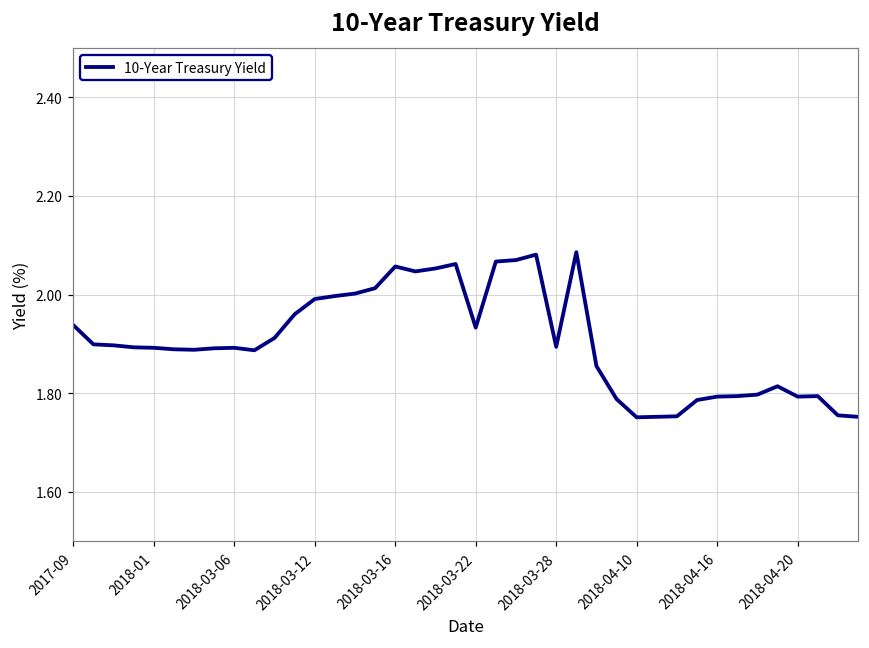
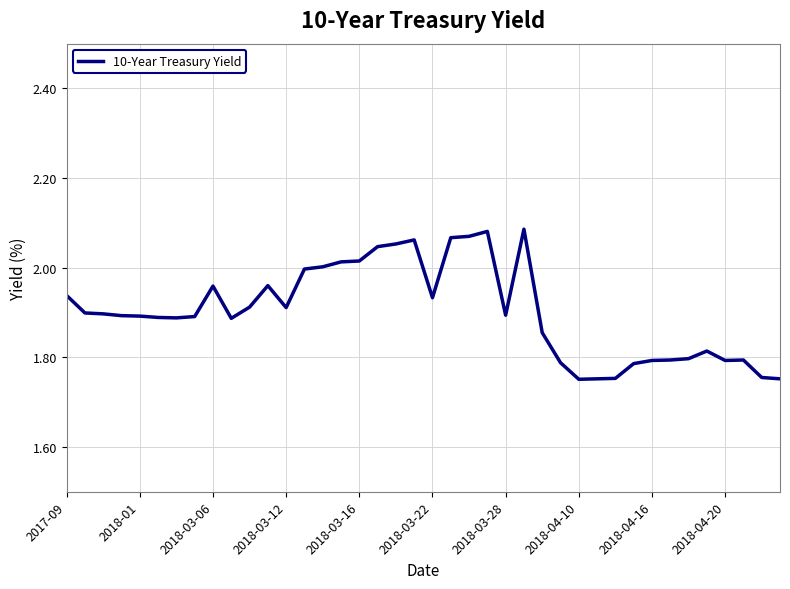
  {
    "2017-09": 1.94,
    "2018-01": 1.89,
-   "2018-03-06": 1.89,
-   "2018-03-12": 1.99,
-   "2018-03-16": 2.06,
+   "2018-03-06": 1.96,
+   "2018-03-12": 1.91,
+   "2018-03-16": 2.02,
    "2018-03-22": 1.93,
    "2018-03-28": 1.89,
    "2018-04-10": 1.75,
    "2018-04-16": 1.79,
    "2018-04-20": 1.79
  }
